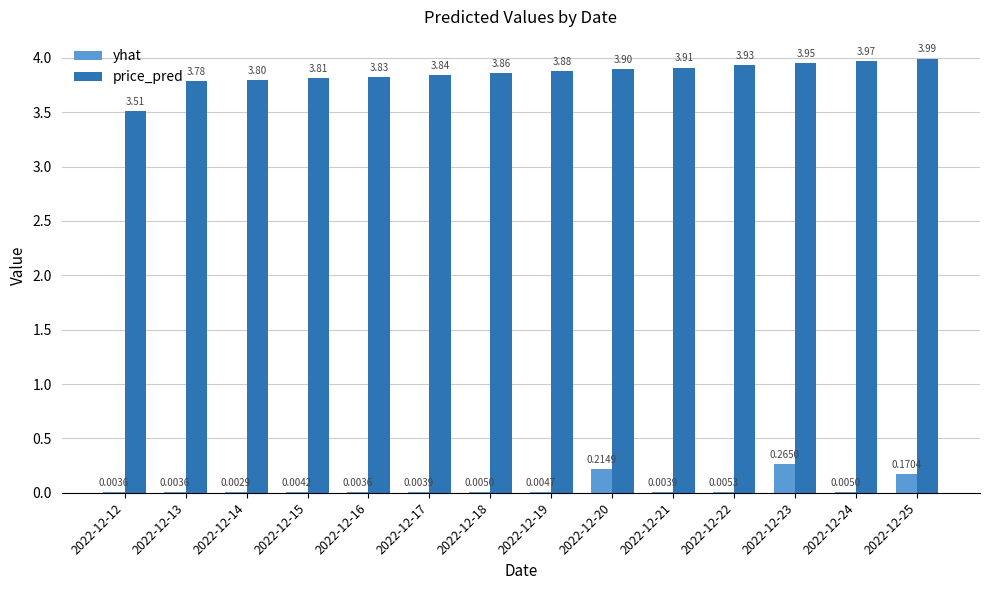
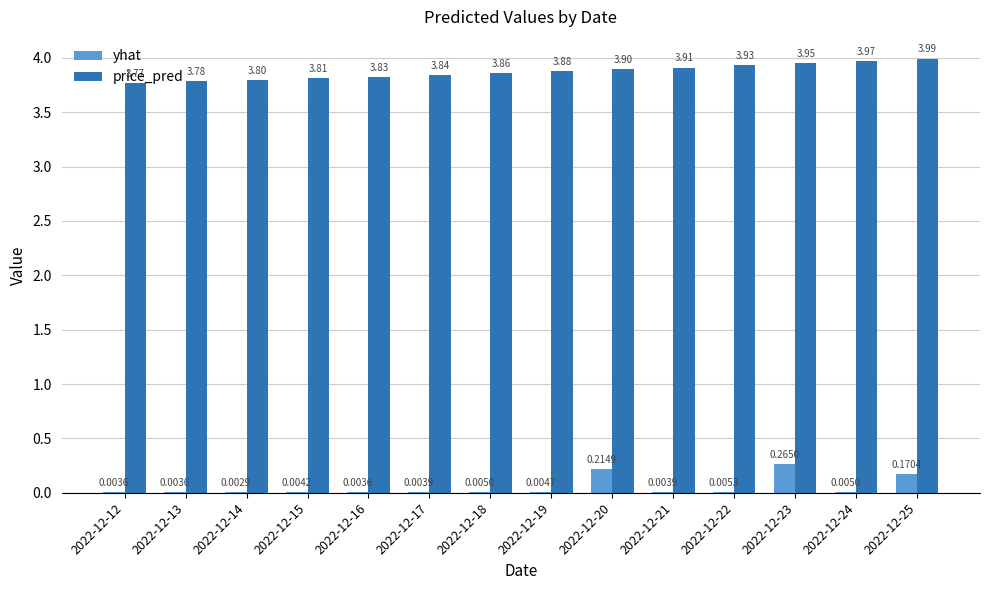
  {
    "yhat": {
      "2022-12-12": 0.0036,
      "2022-12-13": 0.0036,
      "2022-12-14": 0.0029,
      "2022-12-15": 0.0042,
      "2022-12-16": 0.0036,
      "2022-12-17": 0.0039,
      "2022-12-18": 0.0050,
      "2022-12-19": 0.0047,
      "2022-12-20": 0.2149,
      "2022-12-21": 0.0039,
      "2022-12-22": 0.0053,
      "2022-12-23": 0.2650,
      "2022-12-24": 0.0050,
      "2022-12-25": 0.1704
    },
    "price_pred": {
-     "2022-12-12": 3.51,
+     "2022-12-12": 3.77,
      "2022-12-13": 3.78,
      "2022-12-14": 3.80,
      "2022-12-15": 3.81,
      "2022-12-16": 3.83,
      "2022-12-17": 3.84,
      "2022-12-18": 3.86,
      "2022-12-19": 3.88,
      "2022-12-20": 3.90,
      "2022-12-21": 3.91,
      "2022-12-22": 3.93,
      "2022-12-23": 3.95,
      "2022-12-24": 3.97,
      "2022-12-25": 3.99
    }
  }
